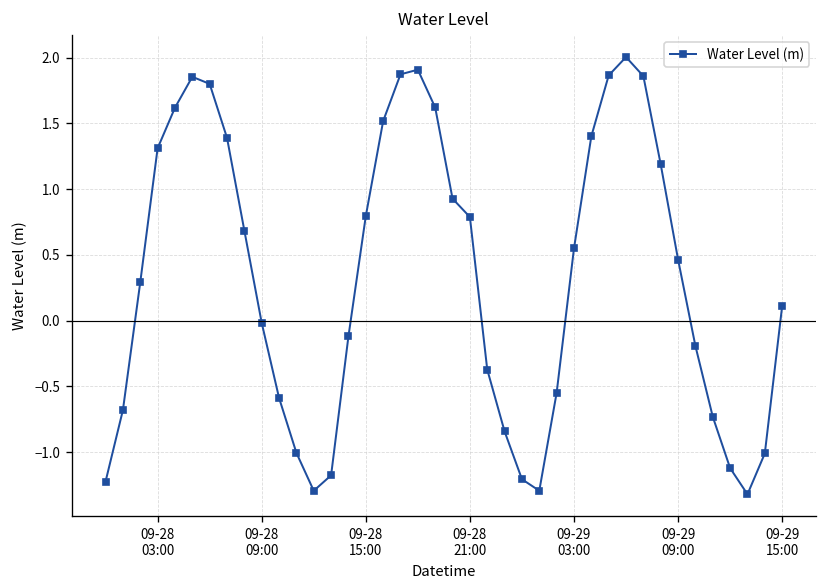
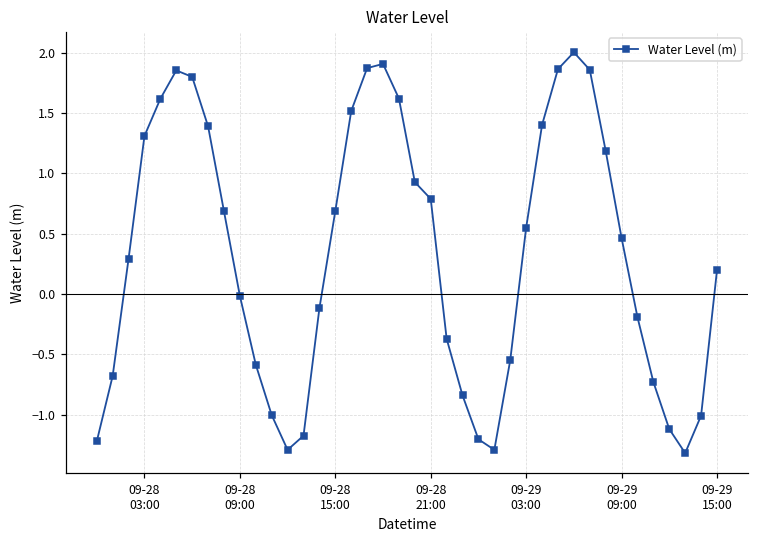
  {
    "09-28 03:00": 1.31,
    "09-28 09:00": -0.02,
-   "09-28 15:00": 0.80,
+   "09-28 15:00": 0.69,
    "09-28 21:00": 0.79,
    "09-29 03:00": 0.55,
    "09-29 09:00": 0.46,
-   "09-29 15:00": 0.11
+   "09-29 15:00": 0.20
  }
